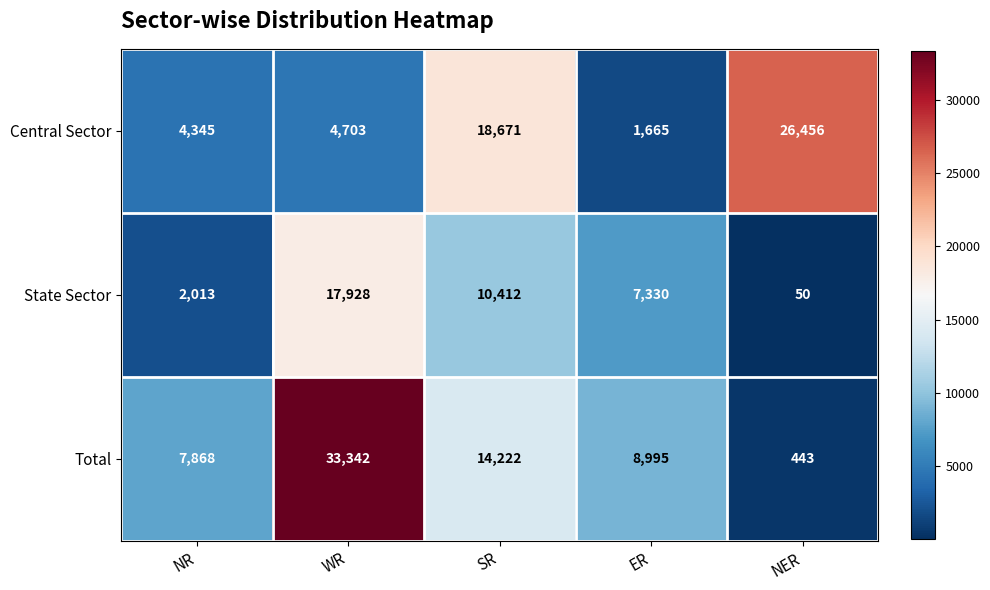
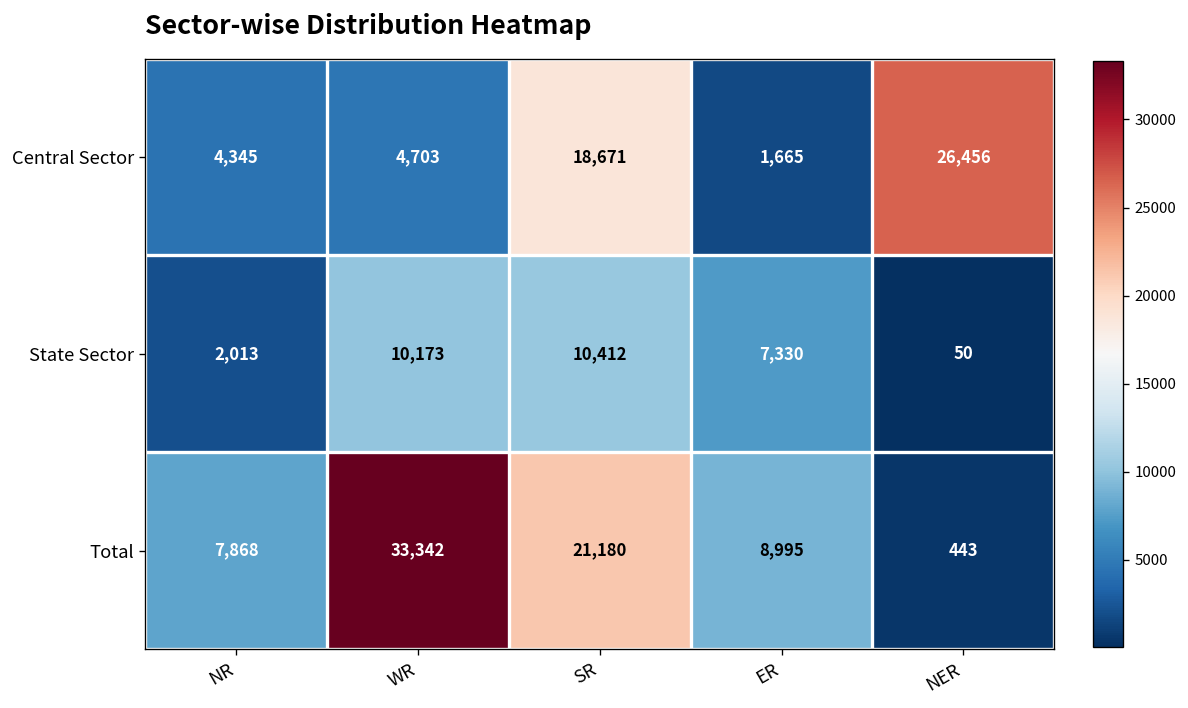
  {
    "Central Sector": {
      "NR": "4,345",
      "WR": "4,703",
      "SR": "18,671",
      "ER": "1,665",
      "NER": "26,456"
    },
    "State Sector": {
      "NR": "2,013",
-     "WR": "17,928",
+     "WR": "10,173",
      "SR": "10,412",
      "ER": "7,330",
      "NER": "50"
    },
    "Total": {
      "NR": "7,868",
      "WR": "33,342",
-     "SR": "14,222",
+     "SR": "21,180",
      "ER": "8,995",
      "NER": "443"
    }
  }
